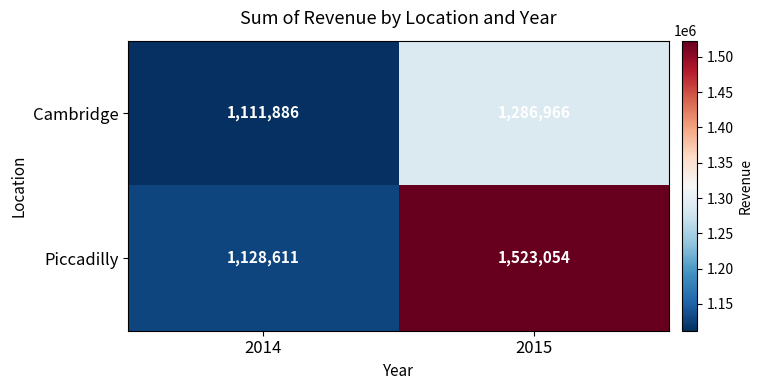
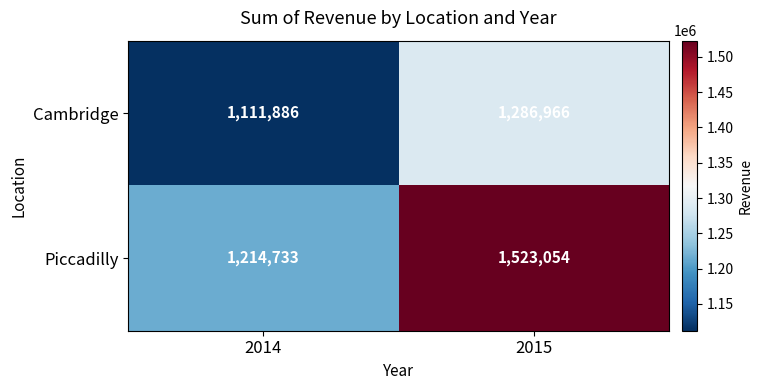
  {
    "Cambridge": {
      "2014": "1,111,886"
    },
    "Piccadilly": {
-     "2014": "1,128,611",
+     "2014": "1,214,733",
      "2015": "1,523,054"
    }
  }
